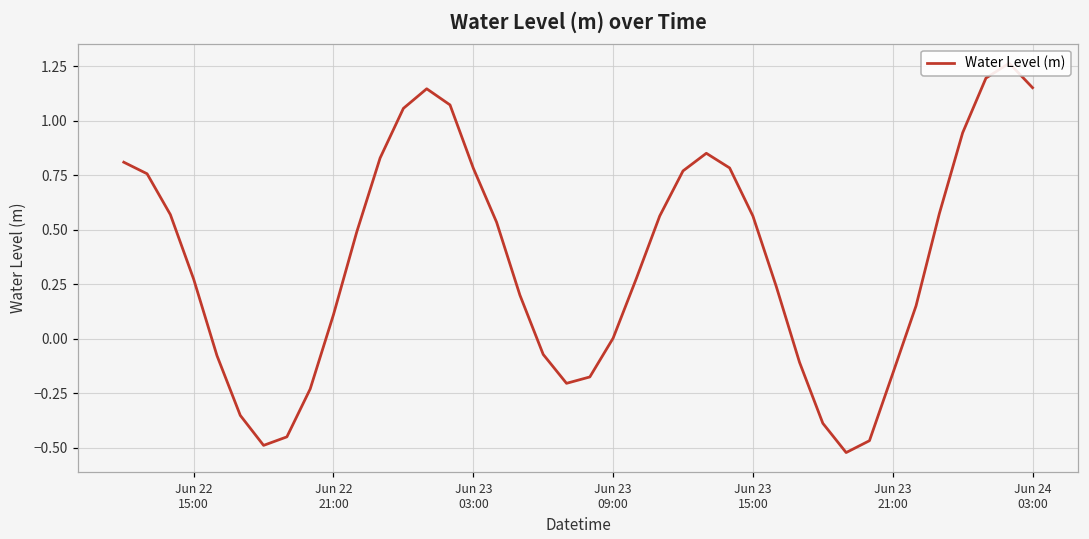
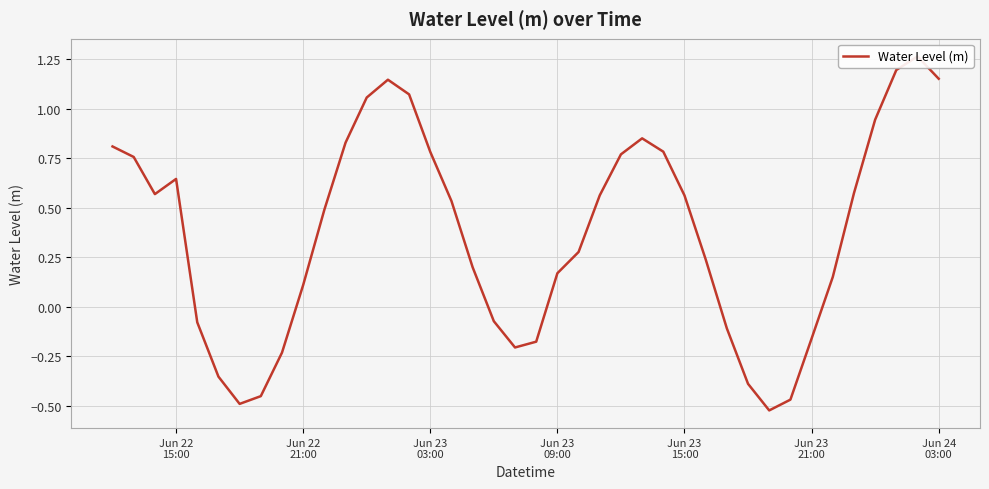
  {
-   "Jun 22 15:00": 0.27,
+   "Jun 22 15:00": 0.65,
    "Jun 22 21:00": 0.11,
    "Jun 23 03:00": 0.78,
-   "Jun 23 09:00": 0.00,
+   "Jun 23 09:00": 0.17,
    "Jun 23 15:00": 0.56,
    "Jun 23 21:00": -0.16,
    "Jun 24 03:00": 1.15
  }
